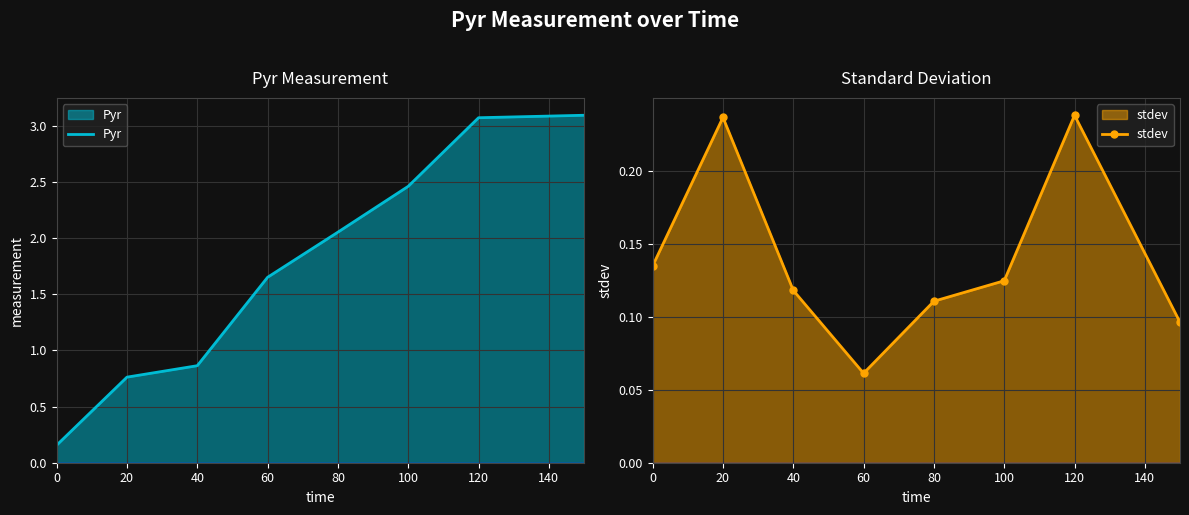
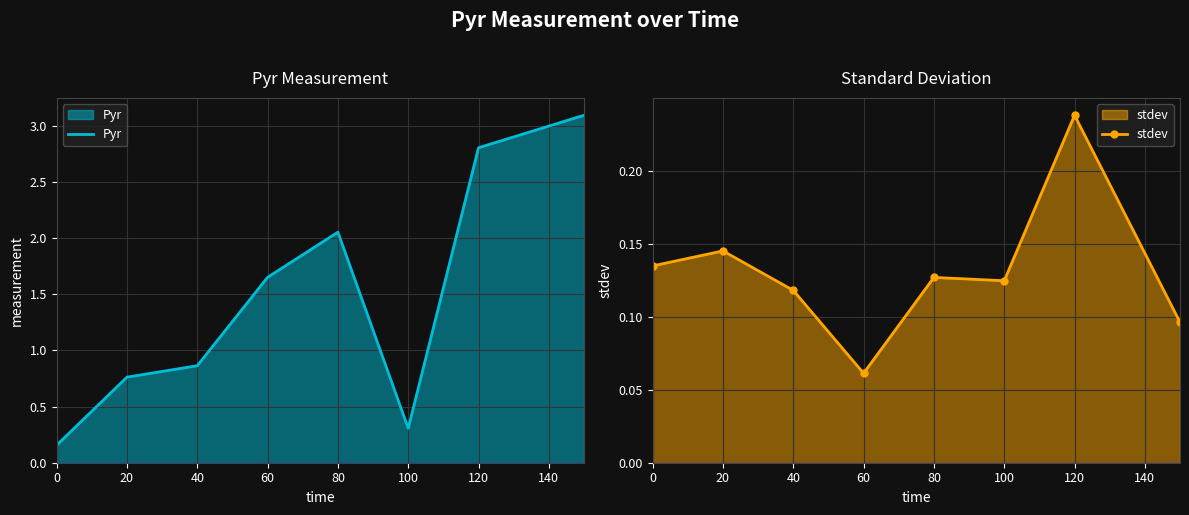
  {
    "Pyr Measurement": {
      "0": 0.16,
      "20": 0.76,
      "40": 0.86,
      "60": 1.65,
      "80": 2.05,
-     "100": 2.46,
-     "120": 3.07
+     "100": 0.31,
+     "120": 2.80
    },
    "Standard Deviation": {
      "0": 0.135,
-     "20": 0.236,
+     "20": 0.145,
      "40": 0.118,
      "60": 0.061,
-     "80": 0.111,
+     "80": 0.127,
      "100": 0.125,
      "120": 0.238
    }
  }
